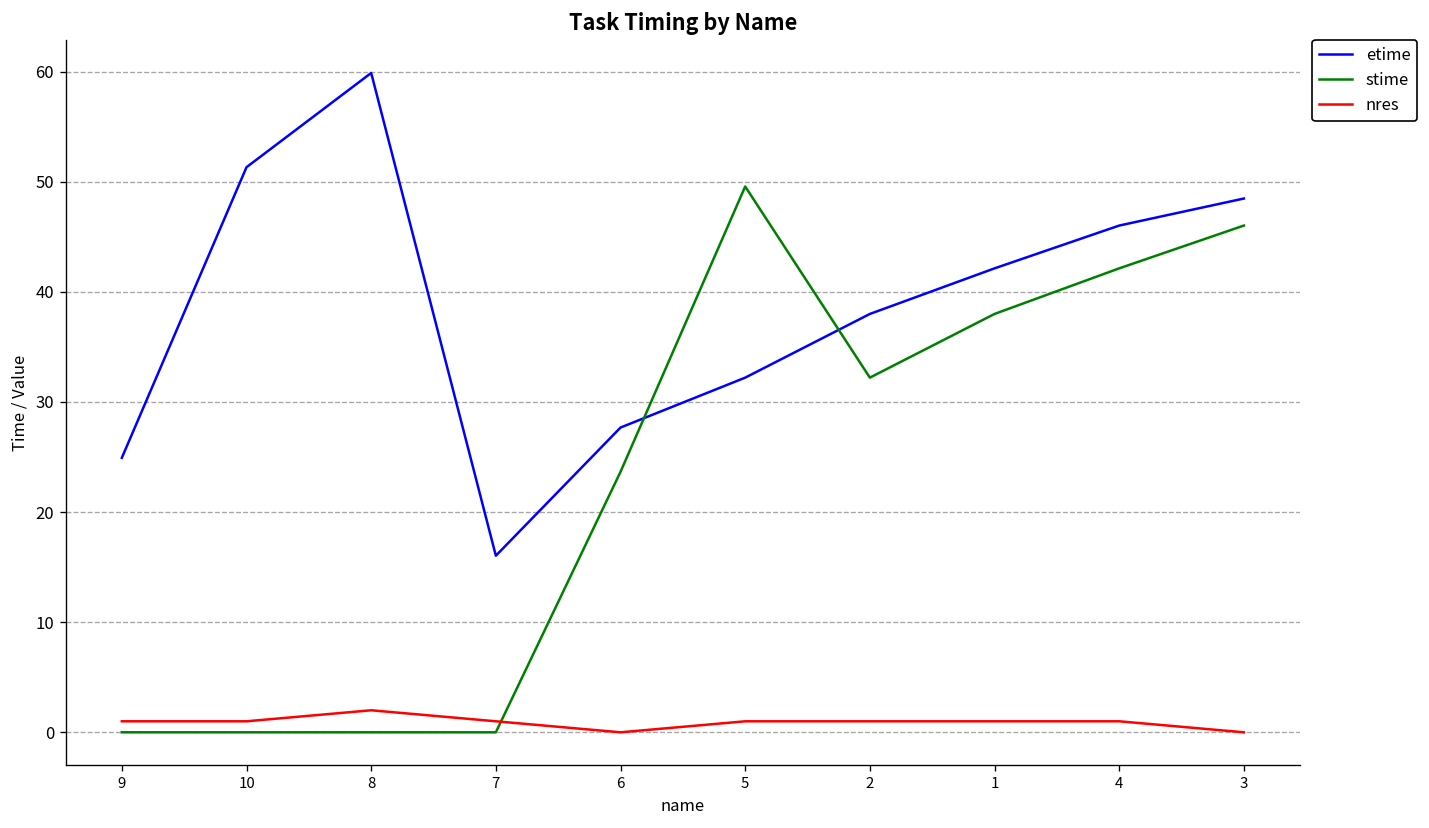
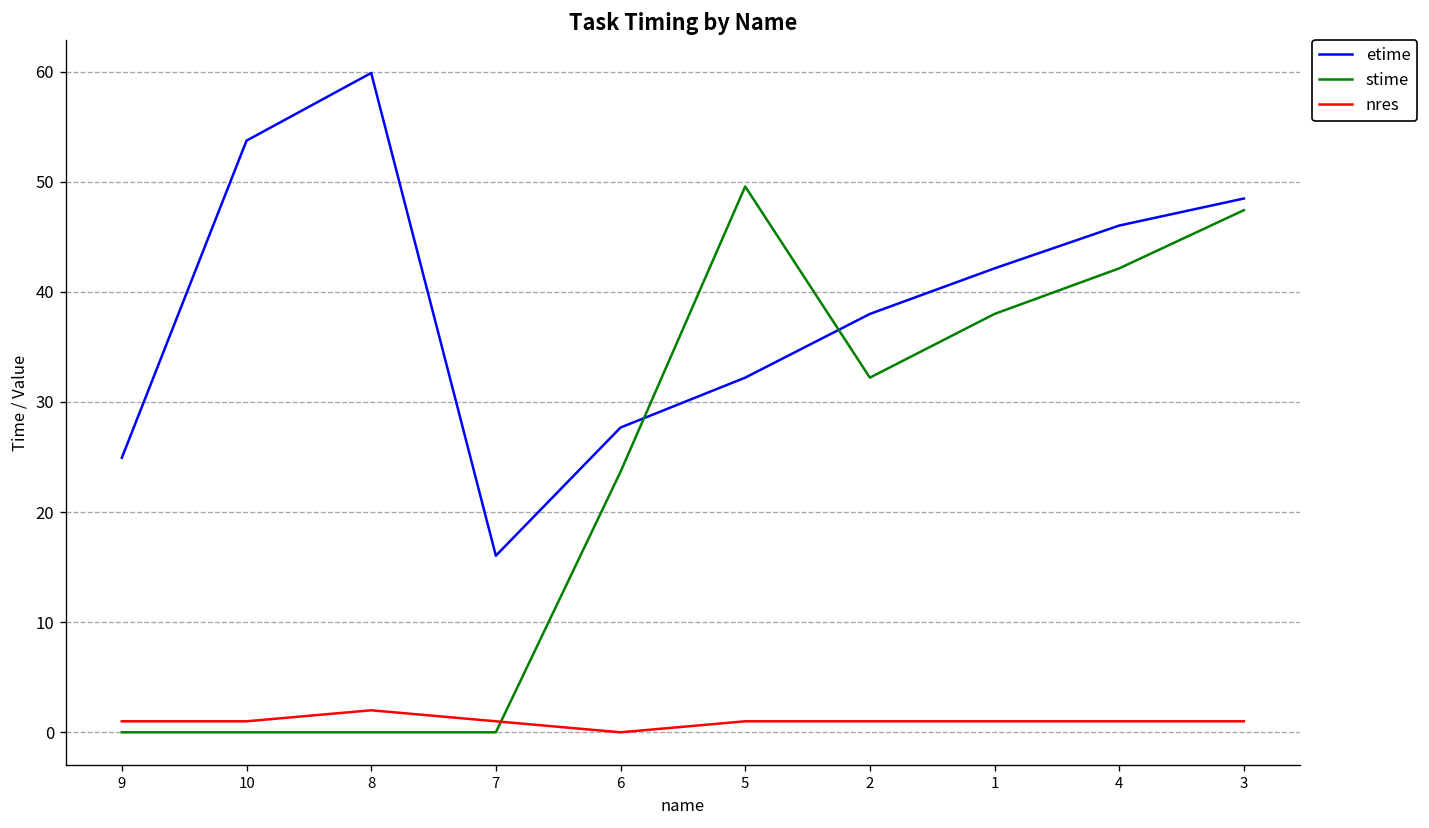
  {
    "etime": {
      "9": 25,
-     "10": 51,
+     "10": 54,
      "8": 60,
      "7": 16,
      "6": 28,
      "5": 32,
      "2": 38,
      "1": 42,
      "4": 46,
      "3": 48
    },
    "stime": {
      "9": 0,
      "10": 0,
      "8": 0,
      "7": 0,
      "6": 24,
      "5": 50,
      "2": 32,
      "1": 38,
      "4": 42,
-     "3": 46
+     "3": 47
    },
    "nres": {
      "9": 1,
      "10": 1,
      "8": 2,
      "7": 1,
      "6": 0,
      "5": 1,
      "2": 1,
      "1": 1,
      "4": 1,
-     "3": 0
+     "3": 1
    }
  }
